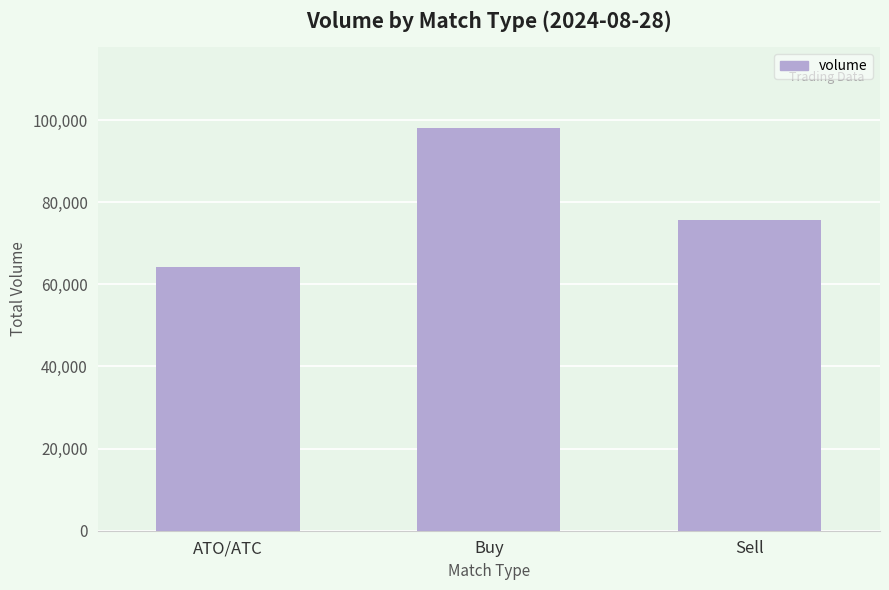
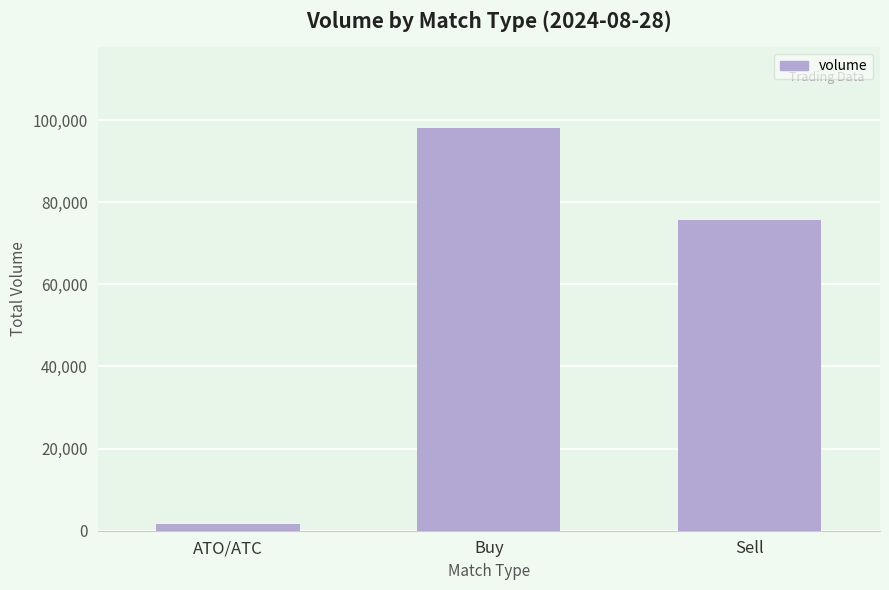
  {
-   "ATO/ATC": "64,000",
+   "ATO/ATC": "2,000",
    "Buy": "98,000",
    "Sell": "76,000"
  }
